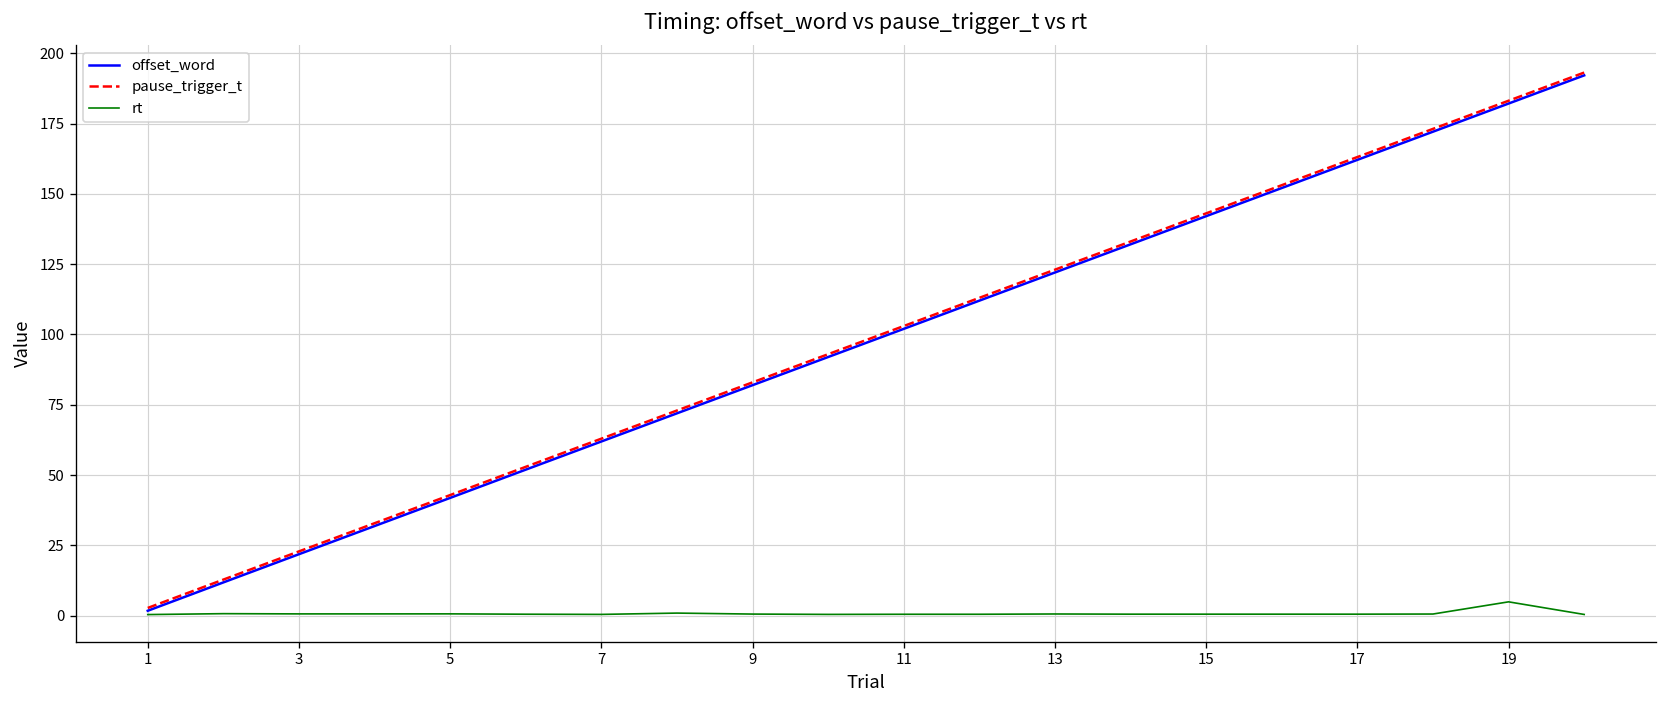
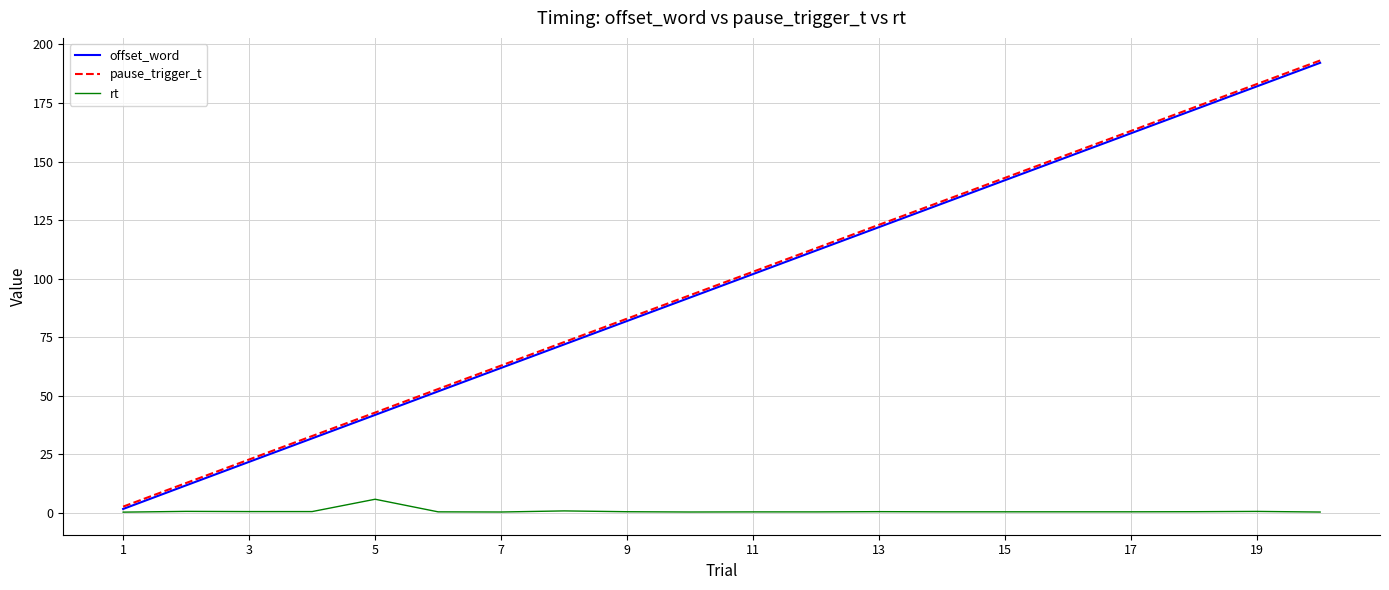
  {
    "rt": {
      "1": 0,
      "3": 1,
-     "5": 1,
+     "5": 6,
      "7": 0,
      "9": 1,
      "11": 0,
      "13": 1,
      "15": 1,
      "17": 1,
-     "19": 5
+     "19": 1
    }
  }
